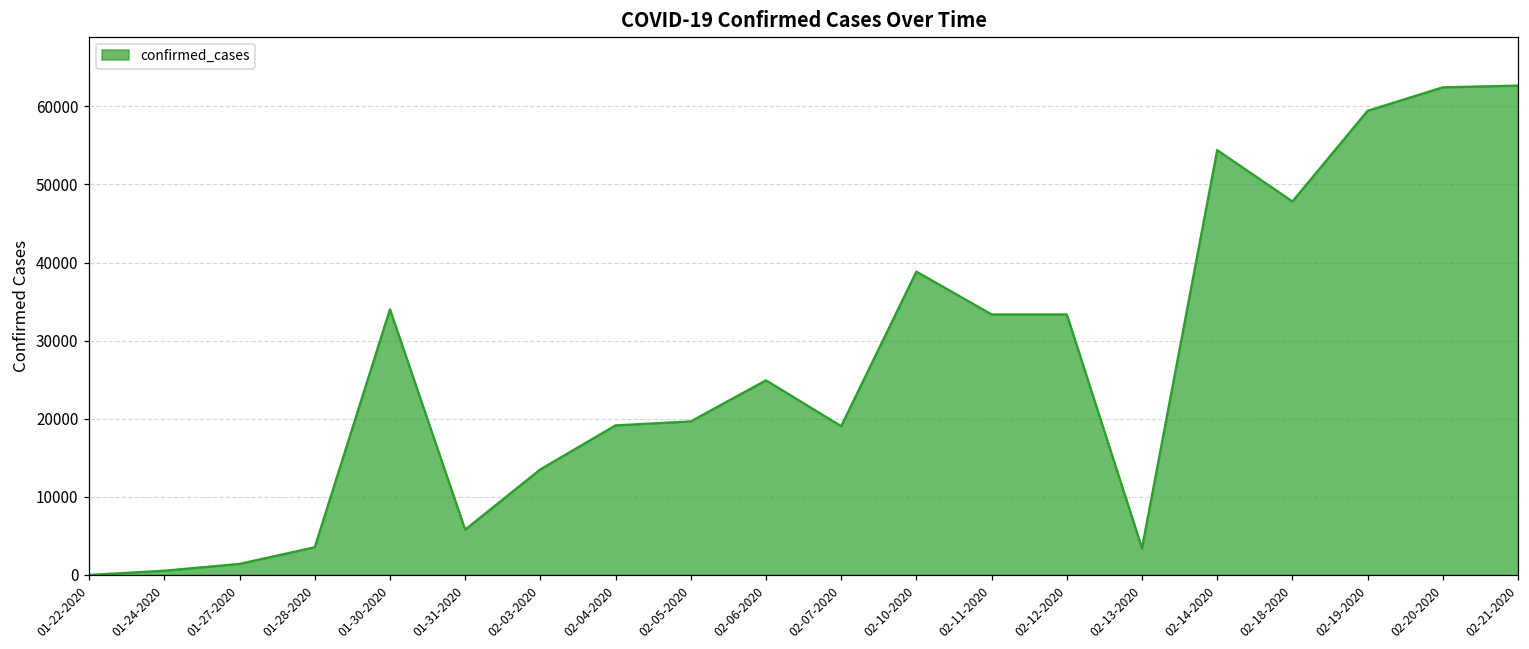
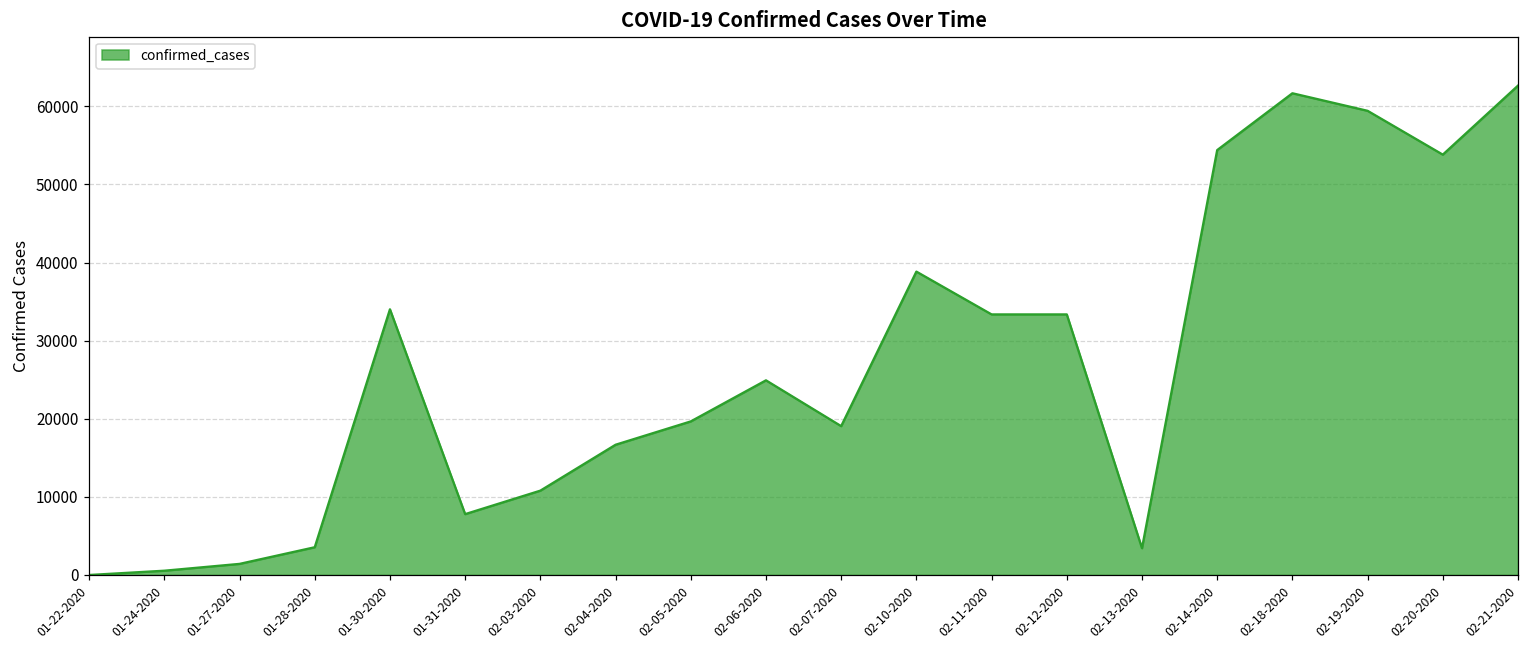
  {
    "01-22-2020": 0,
    "01-24-2020": 1000,
    "01-27-2020": 1000,
    "01-28-2020": 4000,
    "01-30-2020": 34000,
-   "01-31-2020": 6000,
-   "02-03-2020": 14000,
-   "02-04-2020": 19000,
+   "01-31-2020": 8000,
+   "02-03-2020": 11000,
+   "02-04-2020": 17000,
    "02-05-2020": 20000,
    "02-06-2020": 25000,
    "02-07-2020": 19000,
    "02-10-2020": 39000,
    "02-11-2020": 33000,
    "02-12-2020": 33000,
    "02-13-2020": 3000,
    "02-14-2020": 54000,
-   "02-18-2020": 48000,
+   "02-18-2020": 62000,
    "02-19-2020": 59000,
-   "02-20-2020": 62000,
+   "02-20-2020": 54000,
    "02-21-2020": 63000
  }
